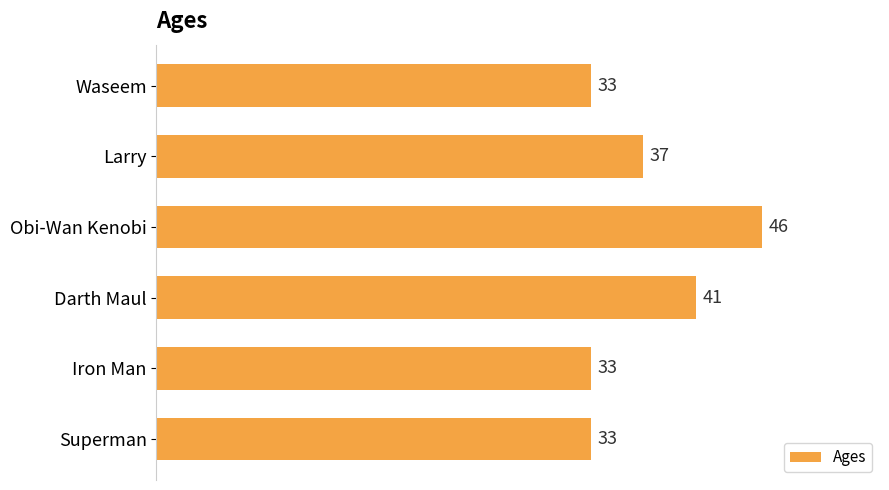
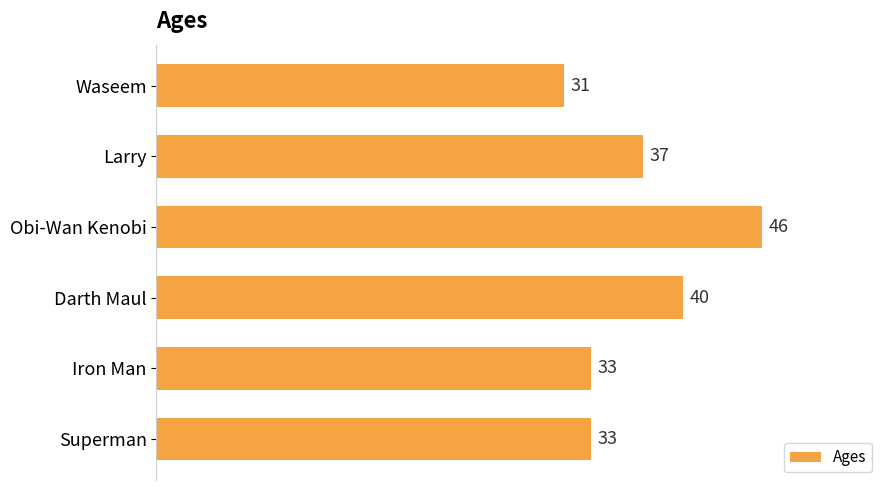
  {
-   "Waseem": 33,
+   "Waseem": 31,
    "Larry": 37,
    "Obi-Wan Kenobi": 46,
-   "Darth Maul": 41,
+   "Darth Maul": 40,
    "Iron Man": 33,
    "Superman": 33
  }
